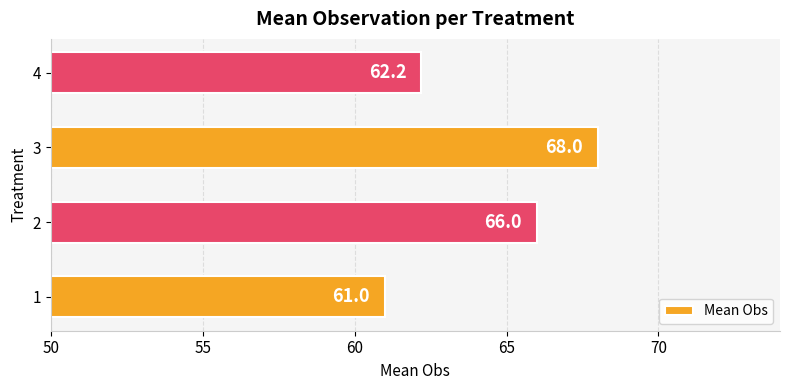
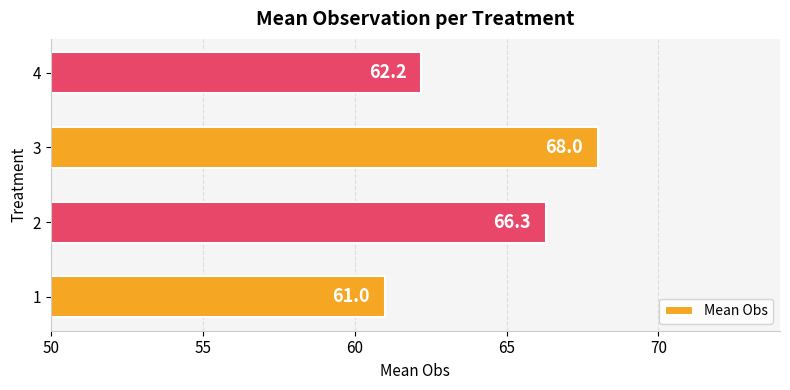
  {
    "4": 62.2,
    "3": 68.0,
-   "2": 66.0,
+   "2": 66.3,
    "1": 61.0
  }
